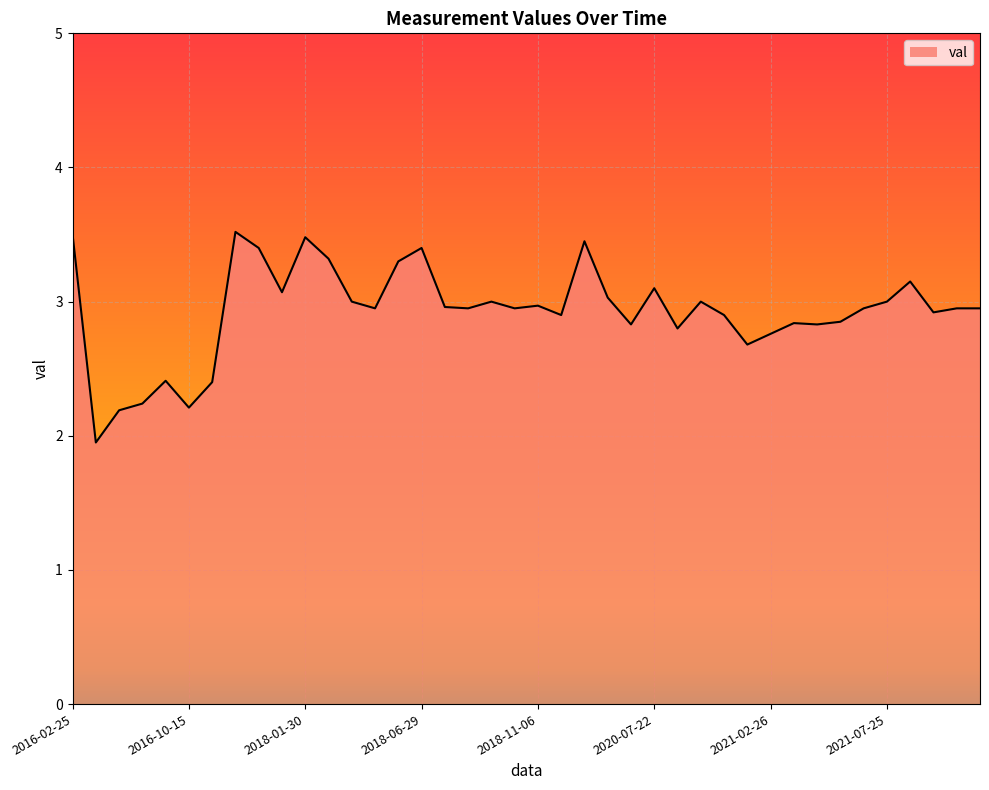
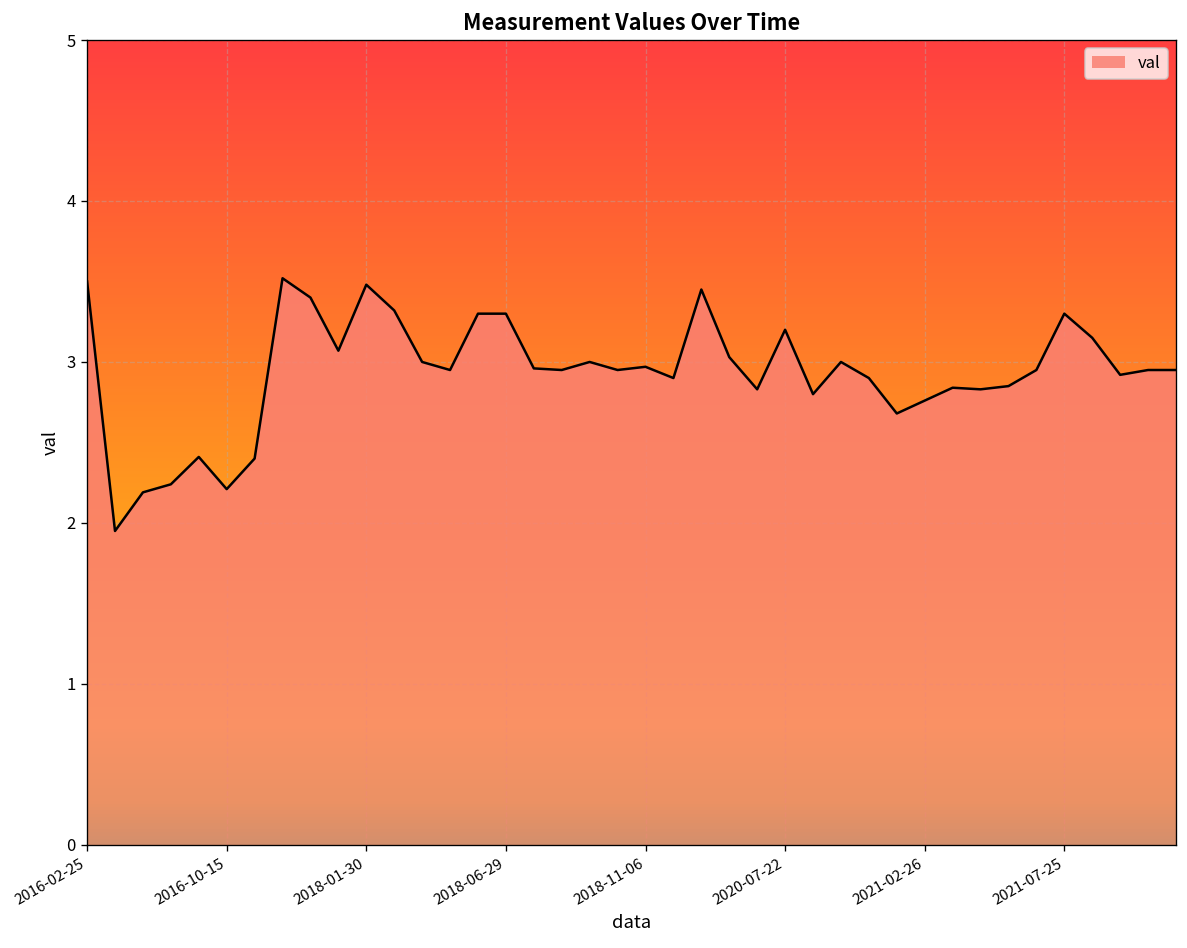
  {
    "2016-02-25": 3.5,
    "2016-10-15": 2.2,
    "2018-01-30": 3.48,
-   "2018-06-29": 3.4,
+   "2018-06-29": 3.3,
    "2018-11-06": 2.97,
-   "2020-07-22": 3.1,
+   "2020-07-22": 3.2,
    "2021-02-26": 2.76,
-   "2021-07-25": 3.0
+   "2021-07-25": 3.3
  }
